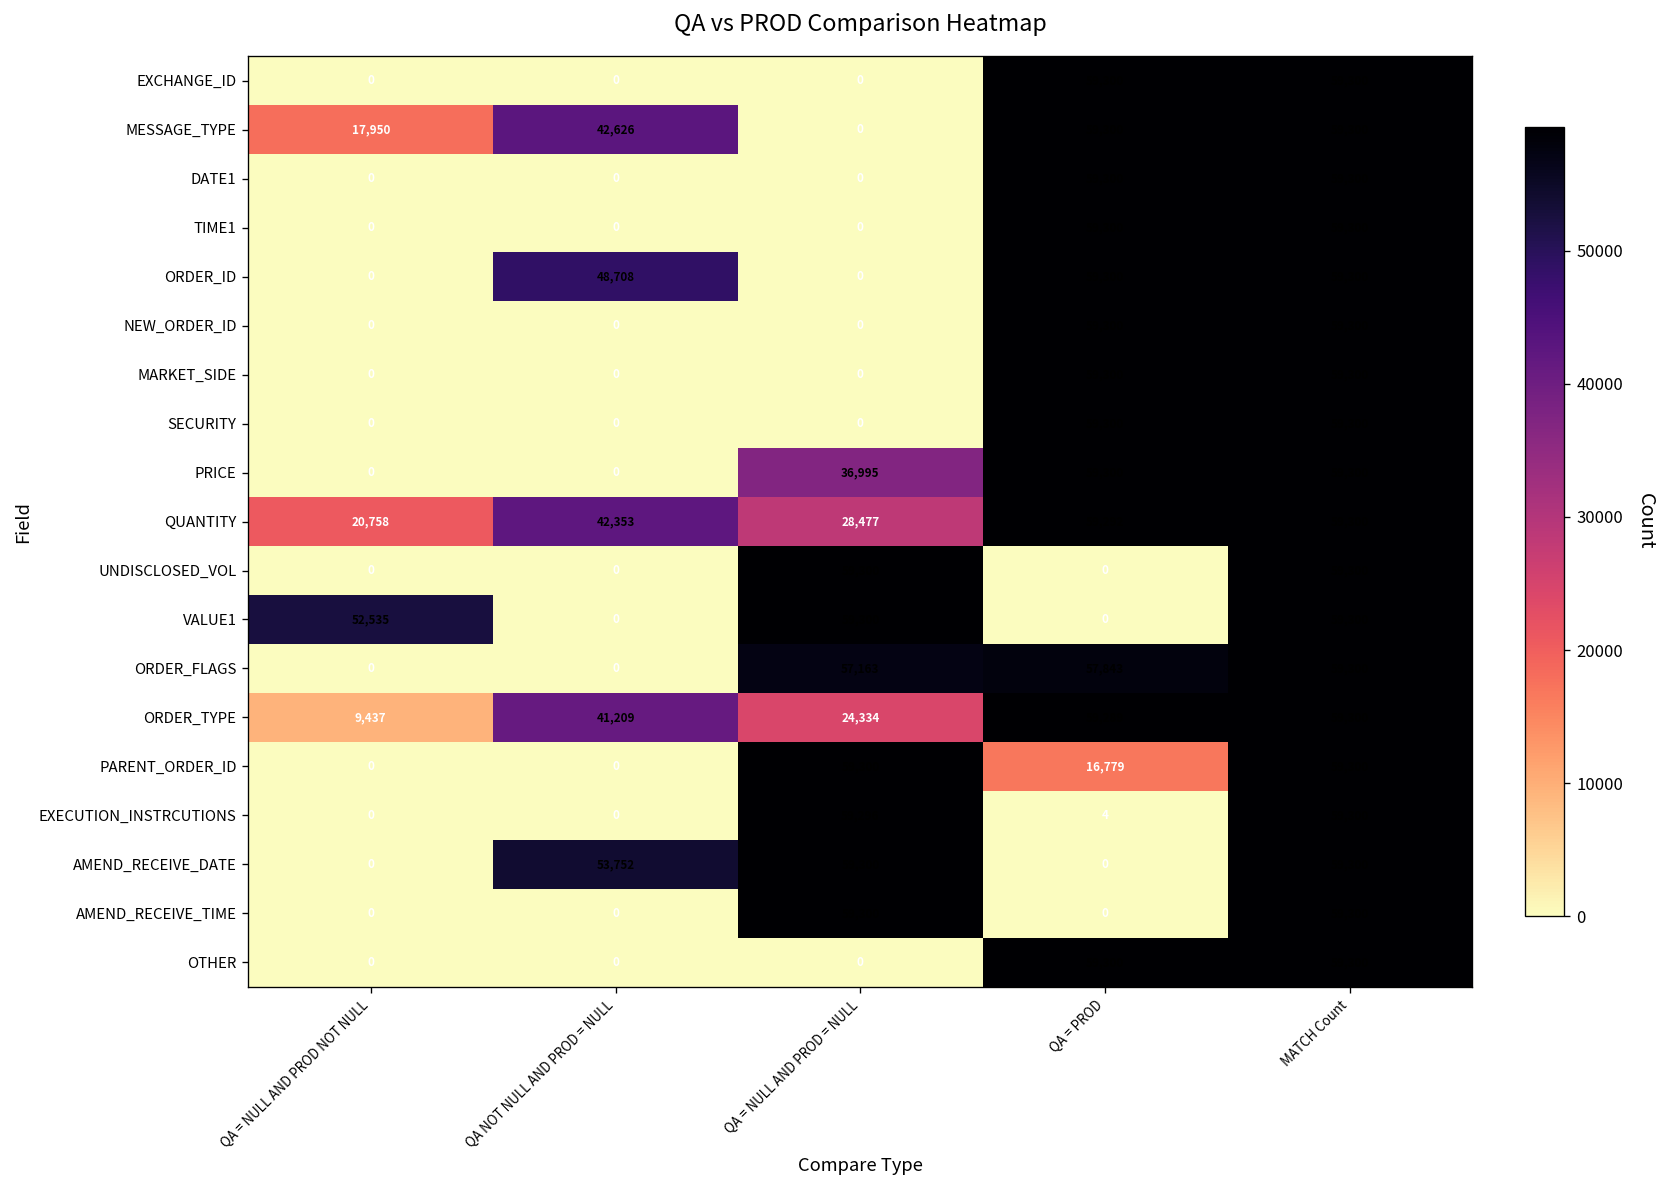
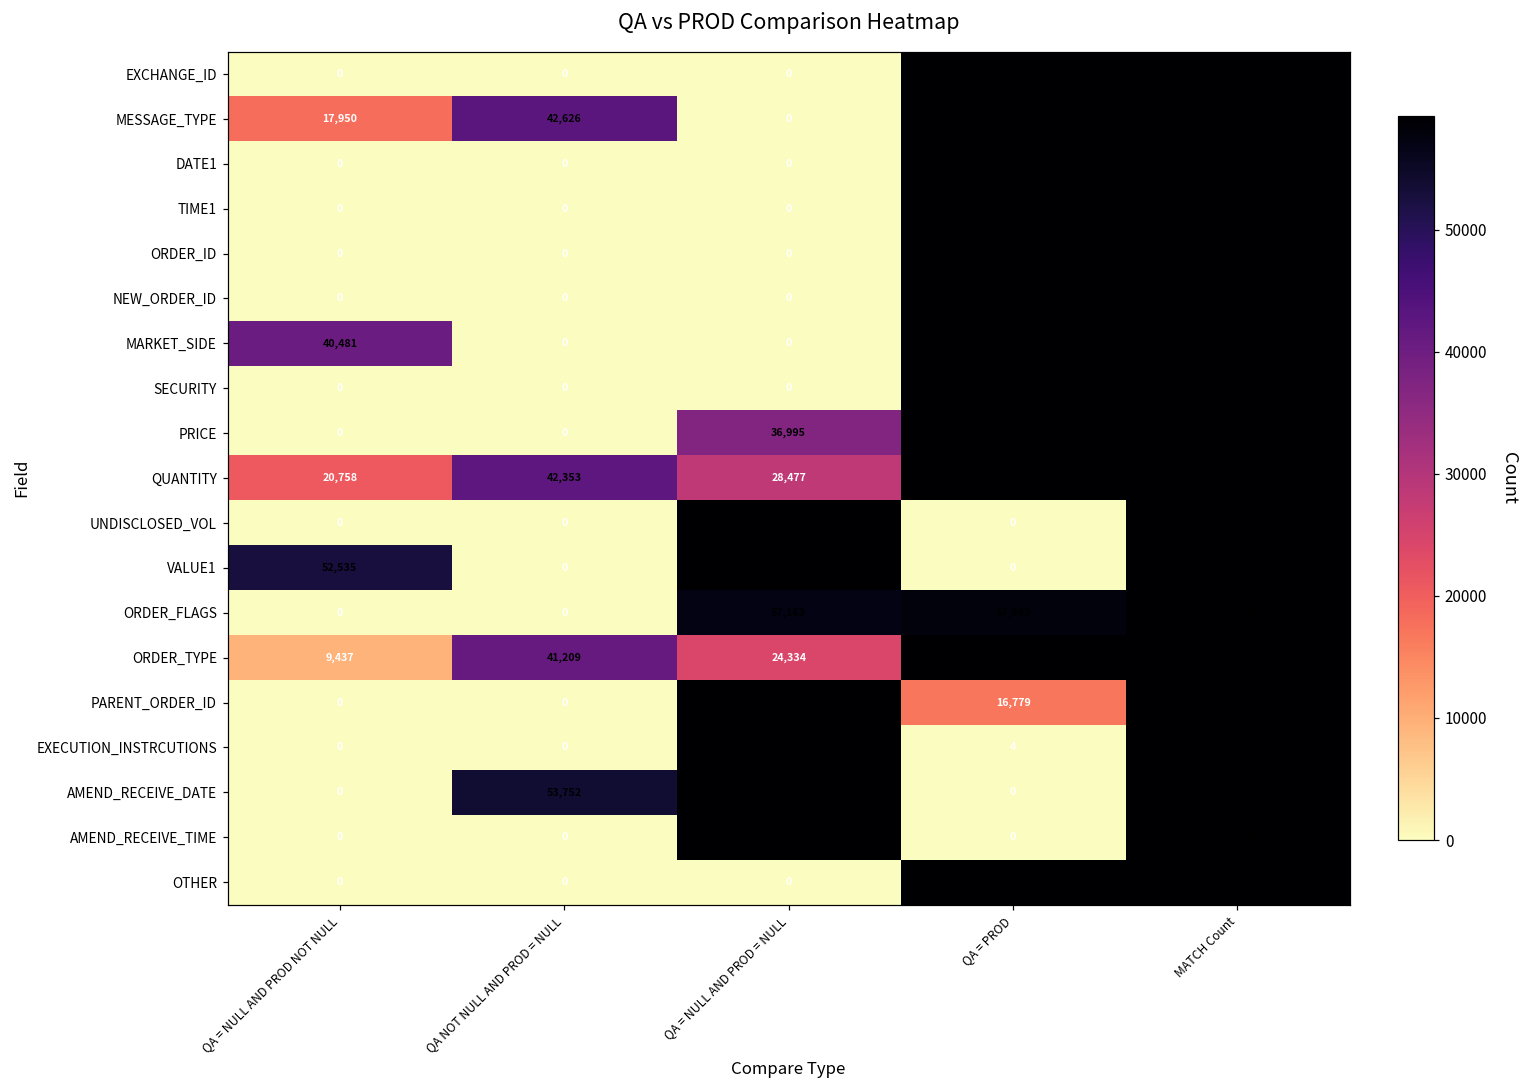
  {
    "EXCHANGE_ID": {
      "QA = NULL AND PROD NOT NULL": "0",
      "QA NOT NULL AND PROD = NULL": "0",
      "QA = NULL AND PROD = NULL": "0"
    },
    "MESSAGE_TYPE": {
      "QA = NULL AND PROD NOT NULL": "17,950",
      "QA NOT NULL AND PROD = NULL": "42,626",
      "QA = NULL AND PROD = NULL": "0"
    },
    "DATE1": {
      "QA = NULL AND PROD NOT NULL": "0",
      "QA NOT NULL AND PROD = NULL": "0",
      "QA = NULL AND PROD = NULL": "0"
    },
    "TIME1": {
      "QA = NULL AND PROD NOT NULL": "0",
      "QA NOT NULL AND PROD = NULL": "0",
      "QA = NULL AND PROD = NULL": "0"
    },
    "ORDER_ID": {
      "QA = NULL AND PROD NOT NULL": "0",
-     "QA NOT NULL AND PROD = NULL": "48,708",
+     "QA NOT NULL AND PROD = NULL": "0",
      "QA = NULL AND PROD = NULL": "0"
    },
    "NEW_ORDER_ID": {
      "QA = NULL AND PROD NOT NULL": "0",
      "QA NOT NULL AND PROD = NULL": "0",
      "QA = NULL AND PROD = NULL": "0"
    },
    "MARKET_SIDE": {
-     "QA = NULL AND PROD NOT NULL": "0",
+     "QA = NULL AND PROD NOT NULL": "40,481",
      "QA NOT NULL AND PROD = NULL": "0",
      "QA = NULL AND PROD = NULL": "0"
    },
    "SECURITY": {
      "QA = NULL AND PROD NOT NULL": "0",
      "QA NOT NULL AND PROD = NULL": "0",
      "QA = NULL AND PROD = NULL": "0"
    },
    "PRICE": {
      "QA = NULL AND PROD NOT NULL": "0",
      "QA NOT NULL AND PROD = NULL": "0",
      "QA = NULL AND PROD = NULL": "36,995"
    },
    "QUANTITY": {
      "QA = NULL AND PROD NOT NULL": "20,758",
      "QA NOT NULL AND PROD = NULL": "42,353",
      "QA = NULL AND PROD = NULL": "28,477"
    },
    "UNDISCLOSED_VOL": {
      "QA = NULL AND PROD NOT NULL": "0",
      "QA NOT NULL AND PROD = NULL": "0",
      "QA = PROD": "0"
    },
    "VALUE1": {
      "QA = NULL AND PROD NOT NULL": "52,535",
      "QA NOT NULL AND PROD = NULL": "0",
      "QA = PROD": "0"
    },
    "ORDER_FLAGS": {
      "QA = NULL AND PROD NOT NULL": "0",
      "QA NOT NULL AND PROD = NULL": "0"
    },
    "ORDER_TYPE": {
      "QA = NULL AND PROD NOT NULL": "9,437",
      "QA NOT NULL AND PROD = NULL": "41,209",
      "QA = NULL AND PROD = NULL": "24,334"
    },
    "PARENT_ORDER_ID": {
      "QA = NULL AND PROD NOT NULL": "0",
      "QA NOT NULL AND PROD = NULL": "0",
      "QA = PROD": "16,779"
    },
    "EXECUTION_INSTRCUTIONS": {
      "QA = NULL AND PROD NOT NULL": "0",
      "QA NOT NULL AND PROD = NULL": "0",
      "QA = PROD": "4"
    },
    "AMEND_RECEIVE_DATE": {
      "QA = NULL AND PROD NOT NULL": "0",
      "QA NOT NULL AND PROD = NULL": "53,752",
      "QA = PROD": "0"
    },
    "AMEND_RECEIVE_TIME": {
      "QA = NULL AND PROD NOT NULL": "0",
      "QA NOT NULL AND PROD = NULL": "0",
      "QA = PROD": "0"
    },
    "OTHER": {
      "QA = NULL AND PROD NOT NULL": "0",
      "QA NOT NULL AND PROD = NULL": "0",
      "QA = NULL AND PROD = NULL": "0"
    }
  }
